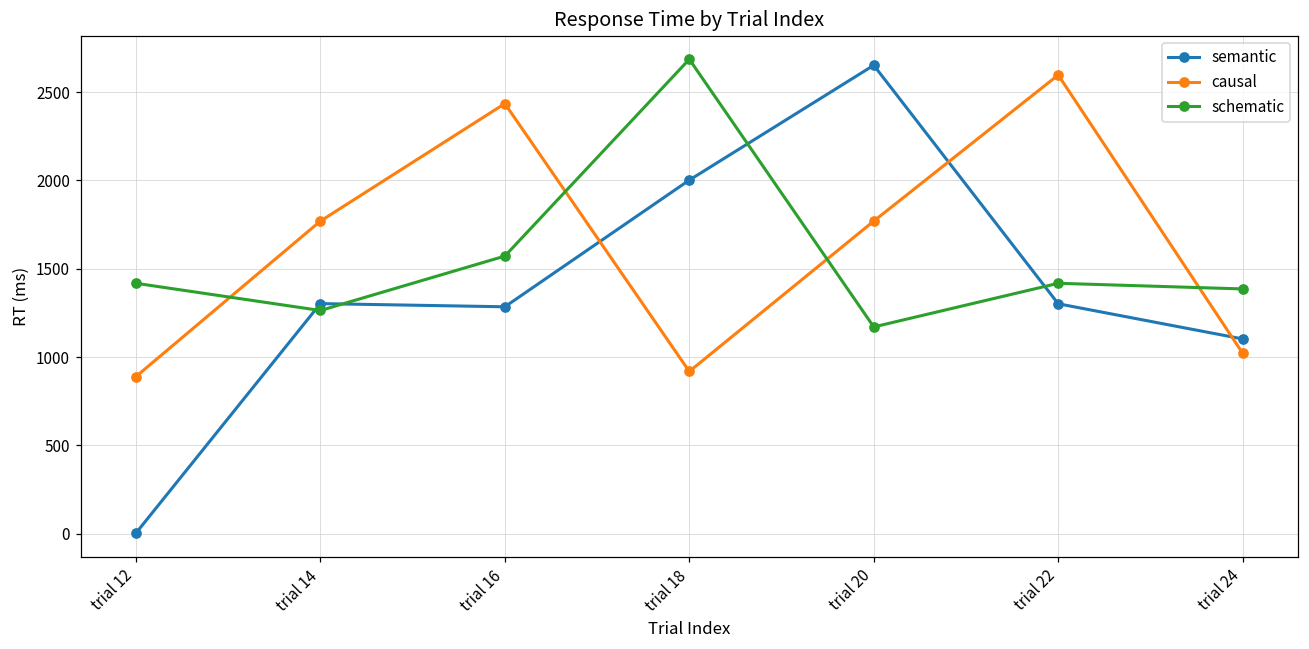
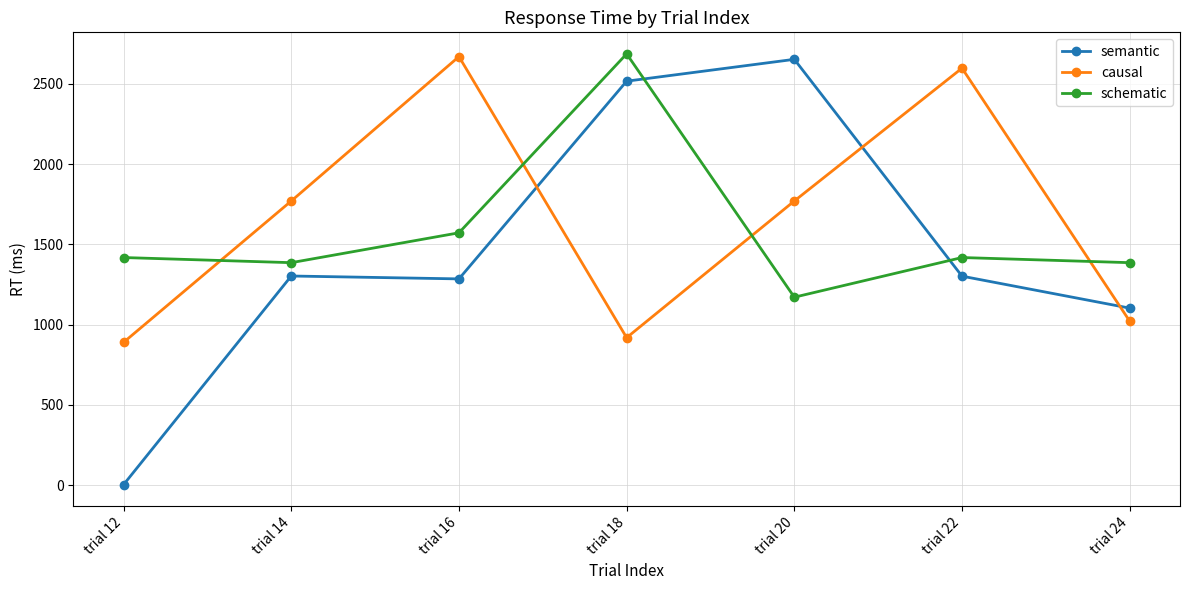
  {
    "semantic": {
      "trial 12": 0,
      "trial 14": 1300,
      "trial 16": 1290,
-     "trial 18": 2000,
+     "trial 18": 2520,
      "trial 20": 2650,
      "trial 22": 1300,
      "trial 24": 1100
    },
    "causal": {
      "trial 12": 890,
      "trial 14": 1770,
-     "trial 16": 2440,
+     "trial 16": 2670,
      "trial 18": 920,
      "trial 20": 1770,
      "trial 22": 2600,
      "trial 24": 1020
    },
    "schematic": {
      "trial 12": 1420,
-     "trial 14": 1260,
+     "trial 14": 1390,
      "trial 16": 1570,
      "trial 18": 2690,
      "trial 20": 1170,
      "trial 22": 1420,
      "trial 24": 1390
    }
  }
